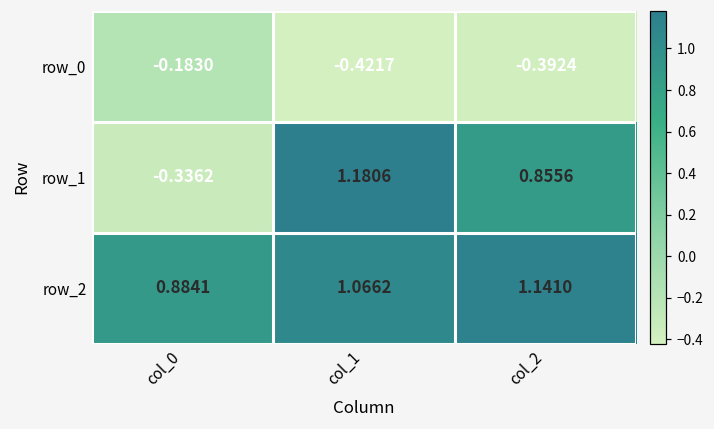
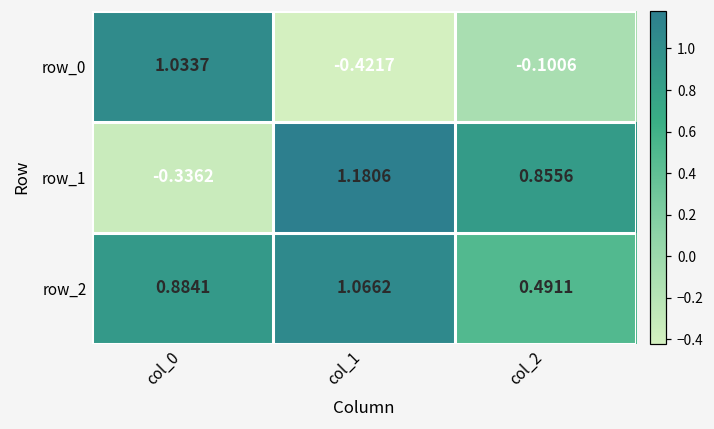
  {
    "row_0": {
-     "col_0": -0.1830,
+     "col_0": 1.0337,
      "col_1": -0.4217,
-     "col_2": -0.3924
+     "col_2": -0.1006
    },
    "row_1": {
      "col_0": -0.3362,
      "col_1": 1.1806,
      "col_2": 0.8556
    },
    "row_2": {
      "col_0": 0.8841,
      "col_1": 1.0662,
-     "col_2": 1.1410
+     "col_2": 0.4911
    }
  }
